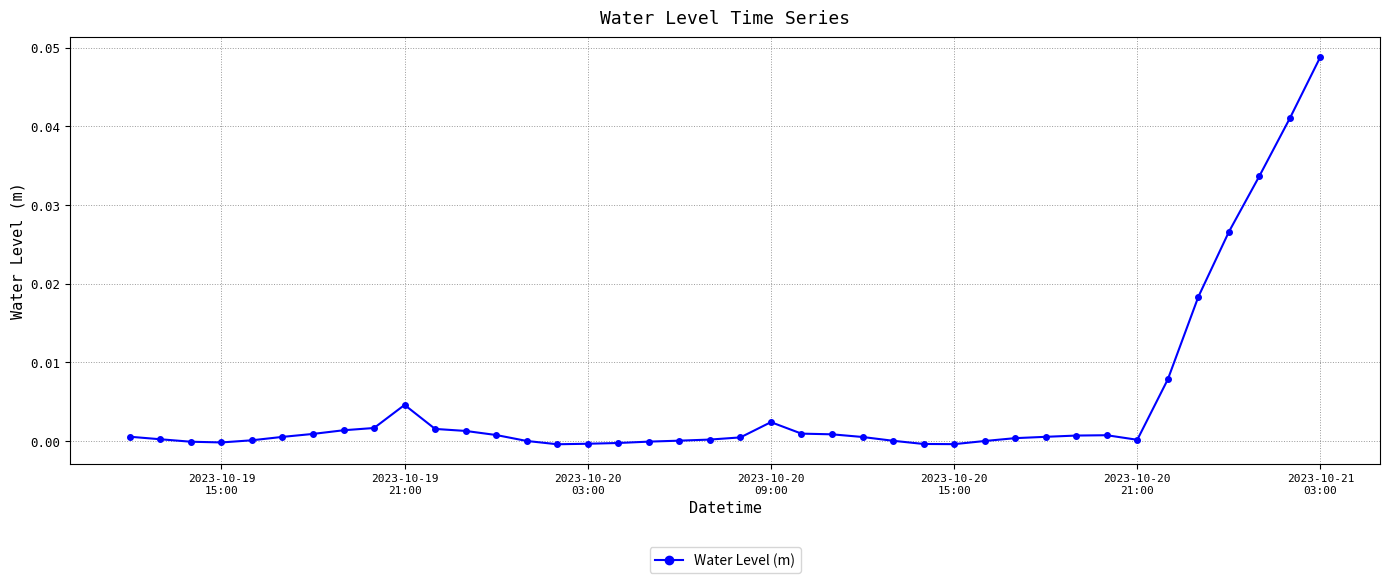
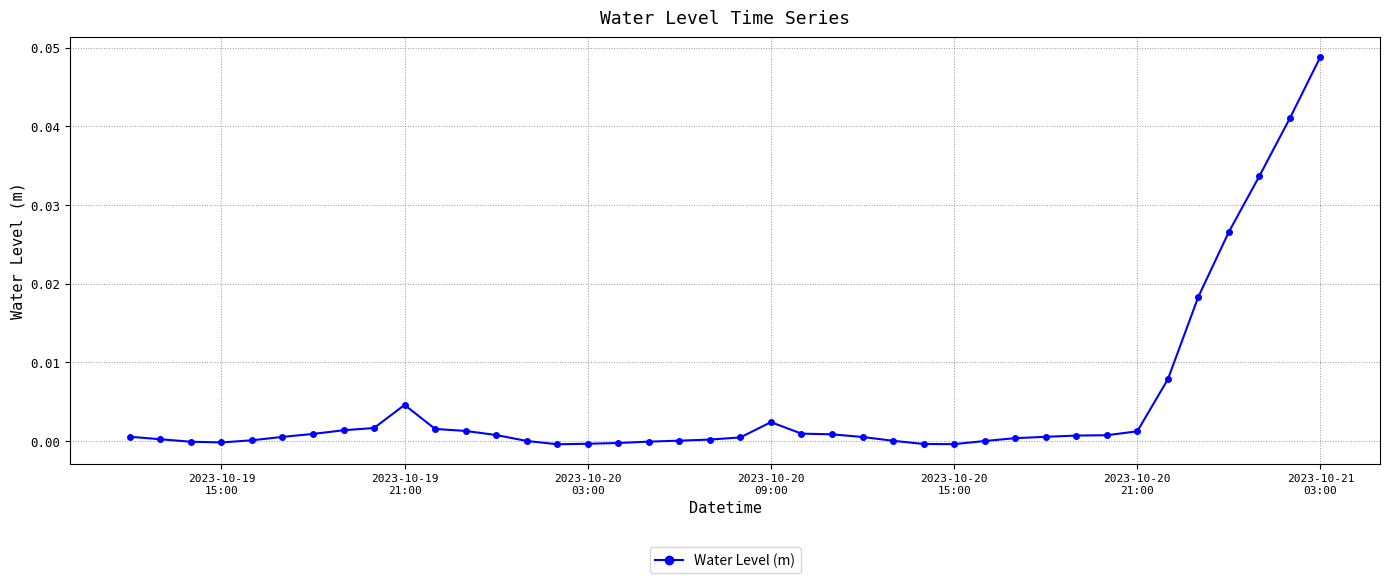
  {
    "2023-10-19 15:00": 0.000,
    "2023-10-19 21:00": 0.005,
    "2023-10-20 03:00": 0.000,
    "2023-10-20 09:00": 0.002,
    "2023-10-20 15:00": 0.000,
-   "2023-10-20 21:00": 0.000,
+   "2023-10-20 21:00": 0.001,
    "2023-10-21 03:00": 0.049
  }
